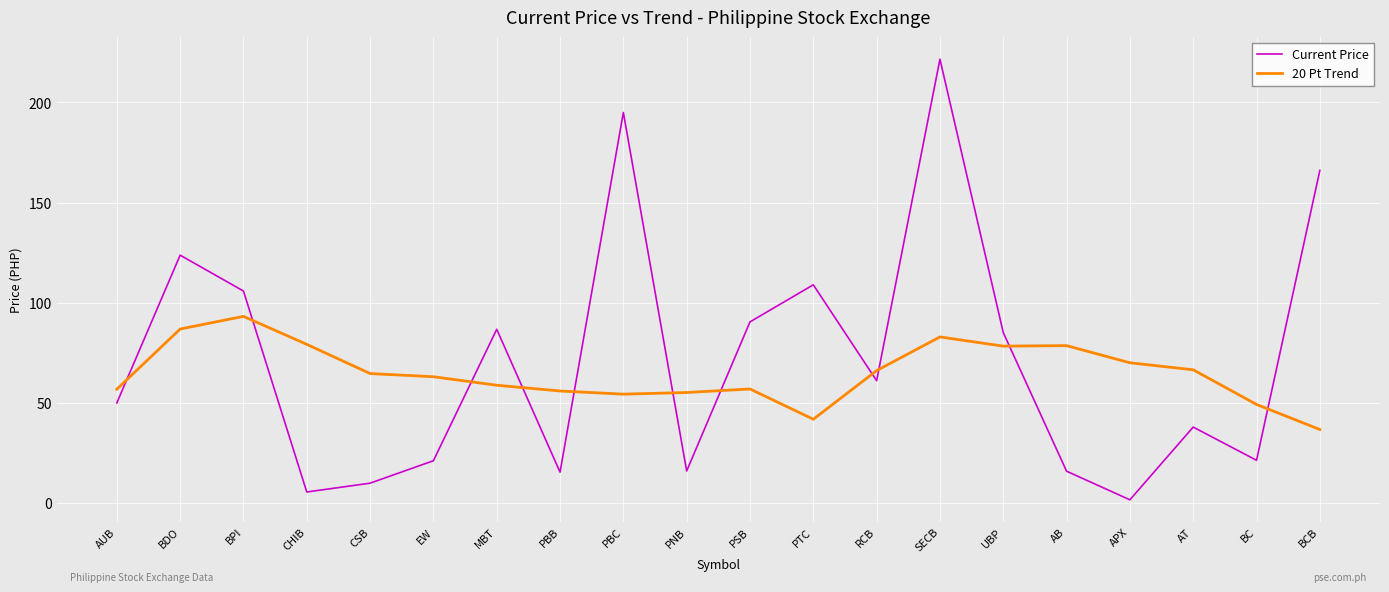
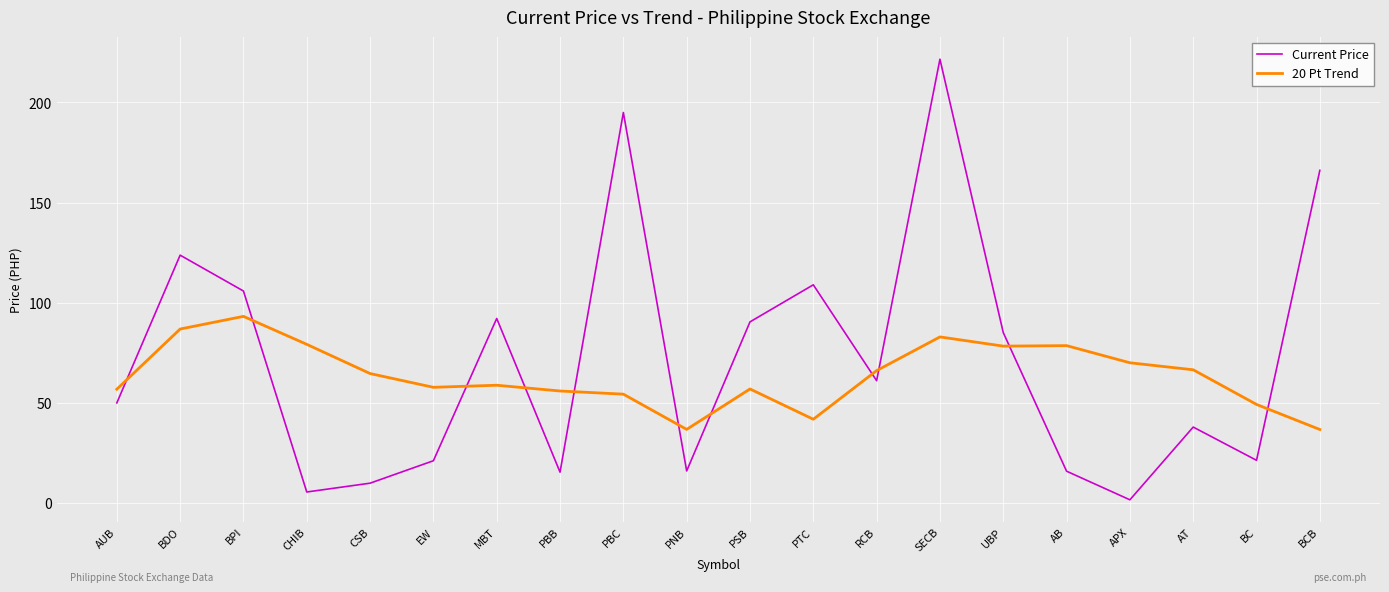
  {
    "Current Price": {
      "AUB": 50,
      "BDO": 124,
      "BPI": 106,
      "CHIB": 6,
      "CSB": 10,
      "EW": 21,
-     "MBT": 87,
+     "MBT": 92,
      "PBB": 16,
      "PBC": 195,
      "PNB": 16,
      "PSB": 91,
      "PTC": 109,
      "RCB": 61,
      "SECB": 222,
      "UBP": 85,
      "AB": 16,
      "APX": 2,
      "AT": 38,
      "BC": 21,
      "BCB": 166
    },
    "20 Pt Trend": {
      "AUB": 57,
      "BDO": 87,
      "BPI": 93,
      "CHIB": 79,
      "CSB": 65,
-     "EW": 63,
+     "EW": 58,
      "MBT": 59,
      "PBB": 56,
      "PBC": 54,
-     "PNB": 55,
+     "PNB": 37,
      "PSB": 57,
      "PTC": 42,
      "RCB": 66,
      "SECB": 83,
      "UBP": 78,
      "AB": 79,
      "APX": 70,
      "AT": 67,
      "BC": 49,
      "BCB": 37
    }
  }
